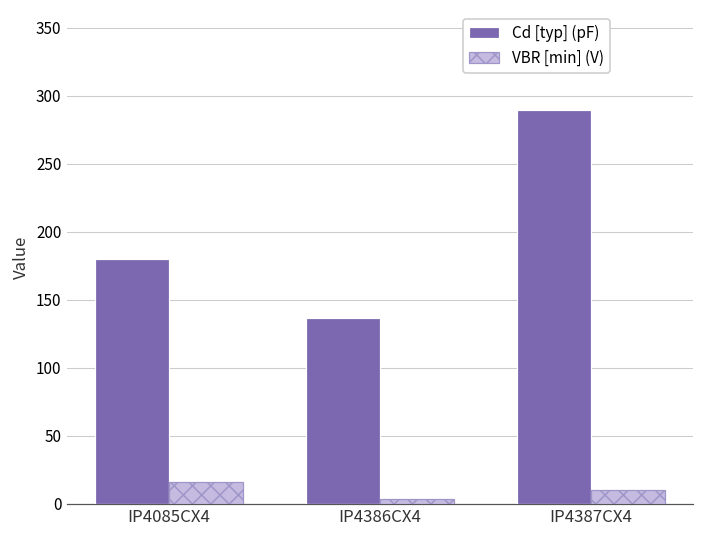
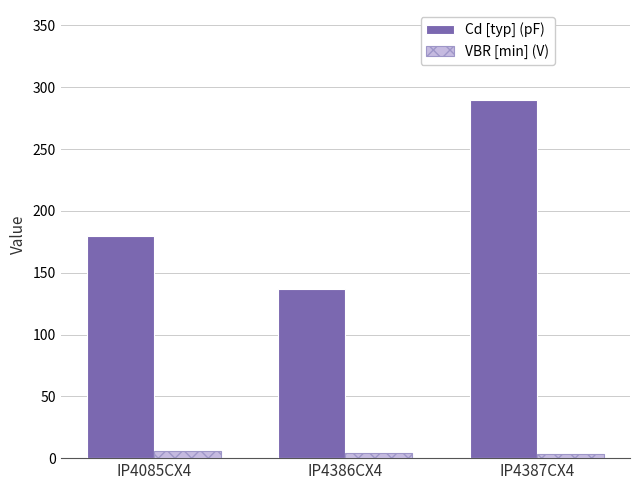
  {
    "Cd [typ] (pF)": {
      "IP4085CX4": 180,
      "IP4386CX4": 137,
      "IP4387CX4": 290
    },
    "VBR [min] (V)": {
-     "IP4085CX4": 16,
+     "IP4085CX4": 6,
      "IP4386CX4": 4,
-     "IP4387CX4": 10
+     "IP4387CX4": 3
    }
  }
